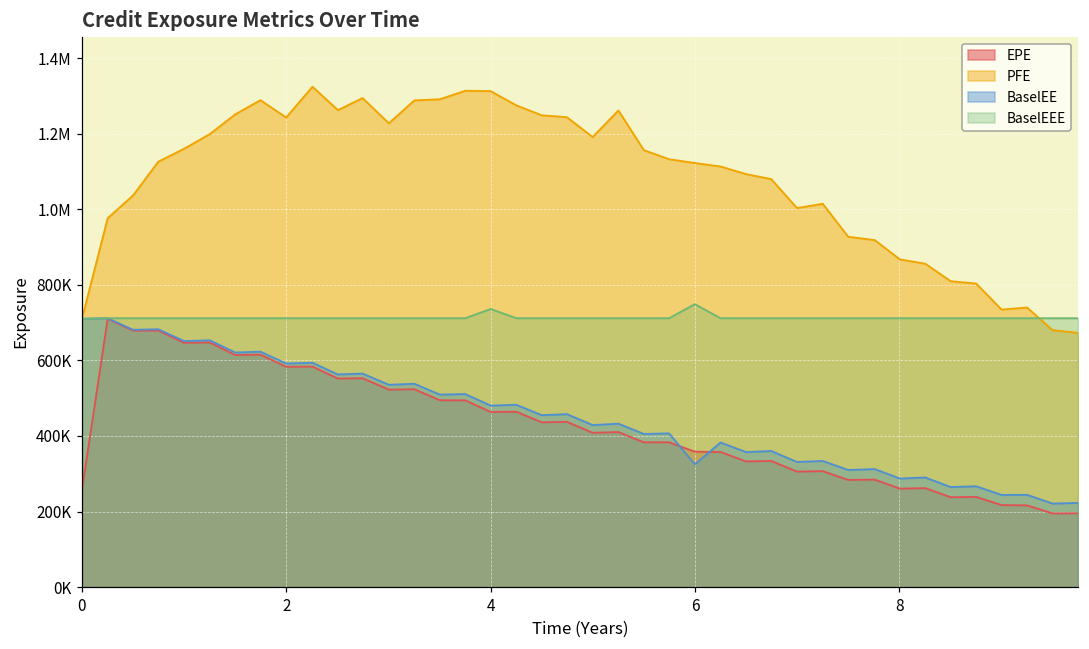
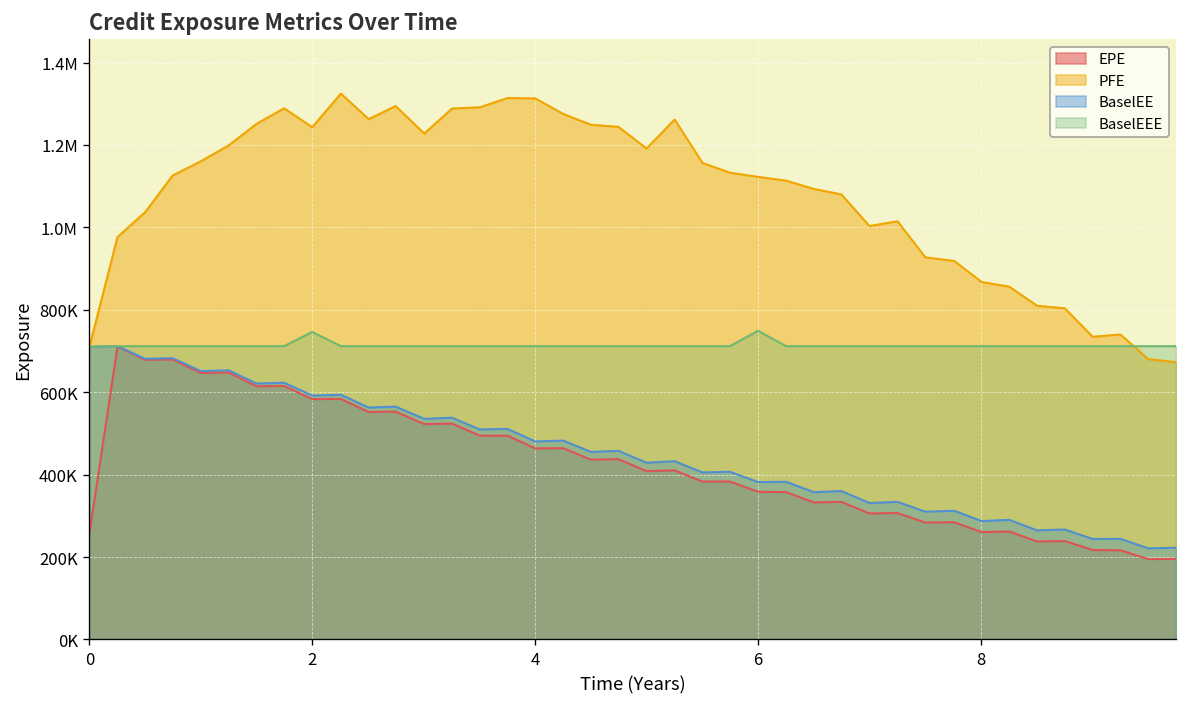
  {
    "EPE": {
      "0": 260000,
      "2": 580000,
      "4": 460000,
      "6": 360000
    },
    "PFE": {
      "2": 1240000,
      "4": 1310000,
      "6": 1120000
    },
    "BaselEE": {
      "2": 590000,
      "4": 480000,
-     "6": 320000
+     "6": 380000
    },
    "BaselEEE": {
-     "2": 710000,
-     "4": 740000,
+     "2": 750000,
+     "4": 710000,
      "6": 750000
    }
  }
